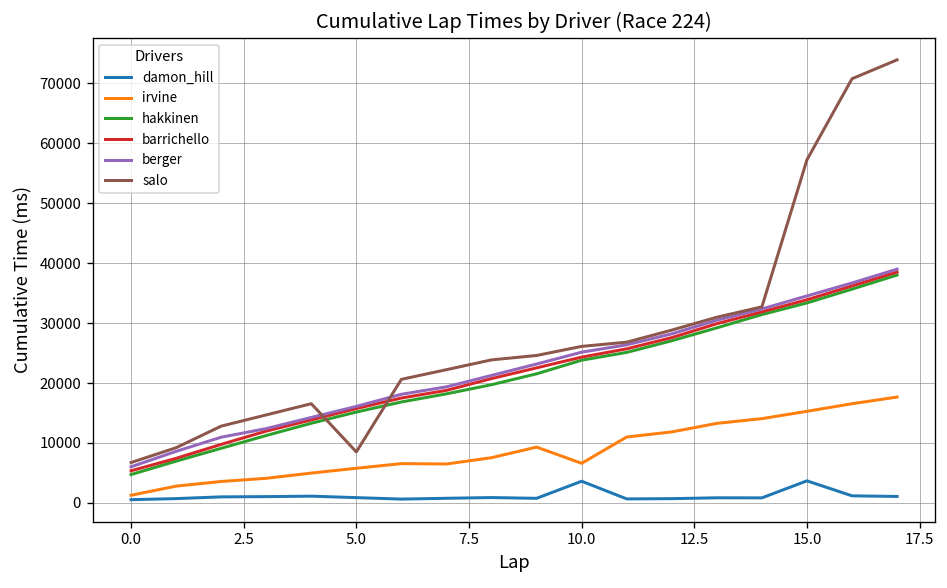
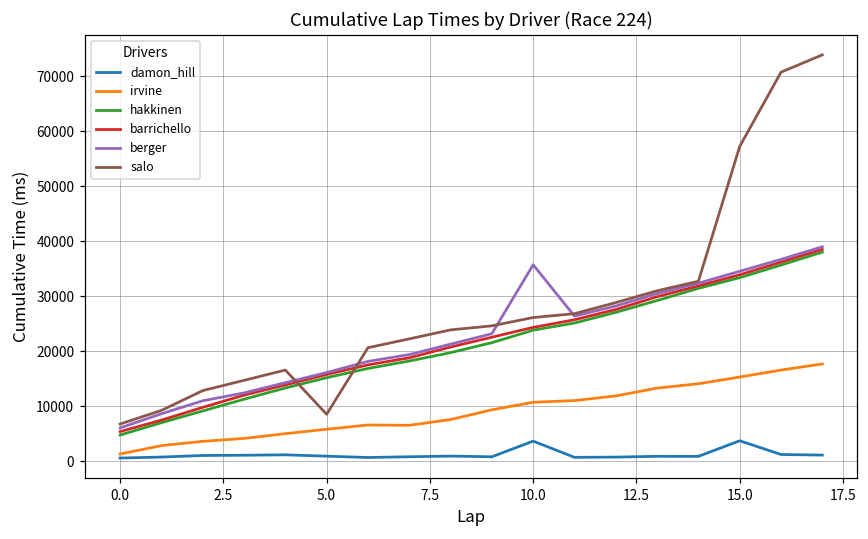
  {
    "damon_hill": {
      "0.0": 1000,
      "5.0": 1000,
      "10.0": 4000,
      "15.0": 4000
    },
    "irvine": {
      "0.0": 1000,
      "5.0": 6000,
-     "10.0": 7000,
+     "10.0": 11000,
      "15.0": 15000
    },
    "hakkinen": {
      "0.0": 5000,
      "5.0": 15000,
      "10.0": 24000,
      "15.0": 33000
    },
    "barrichello": {
      "0.0": 5000,
      "10.0": 24000,
      "15.0": 34000
    },
    "berger": {
      "0.0": 6000,
-     "10.0": 25000,
+     "10.0": 36000,
      "15.0": 35000
    },
    "salo": {
      "0.0": 7000,
      "5.0": 9000,
      "10.0": 26000,
      "15.0": 57000
    }
  }
